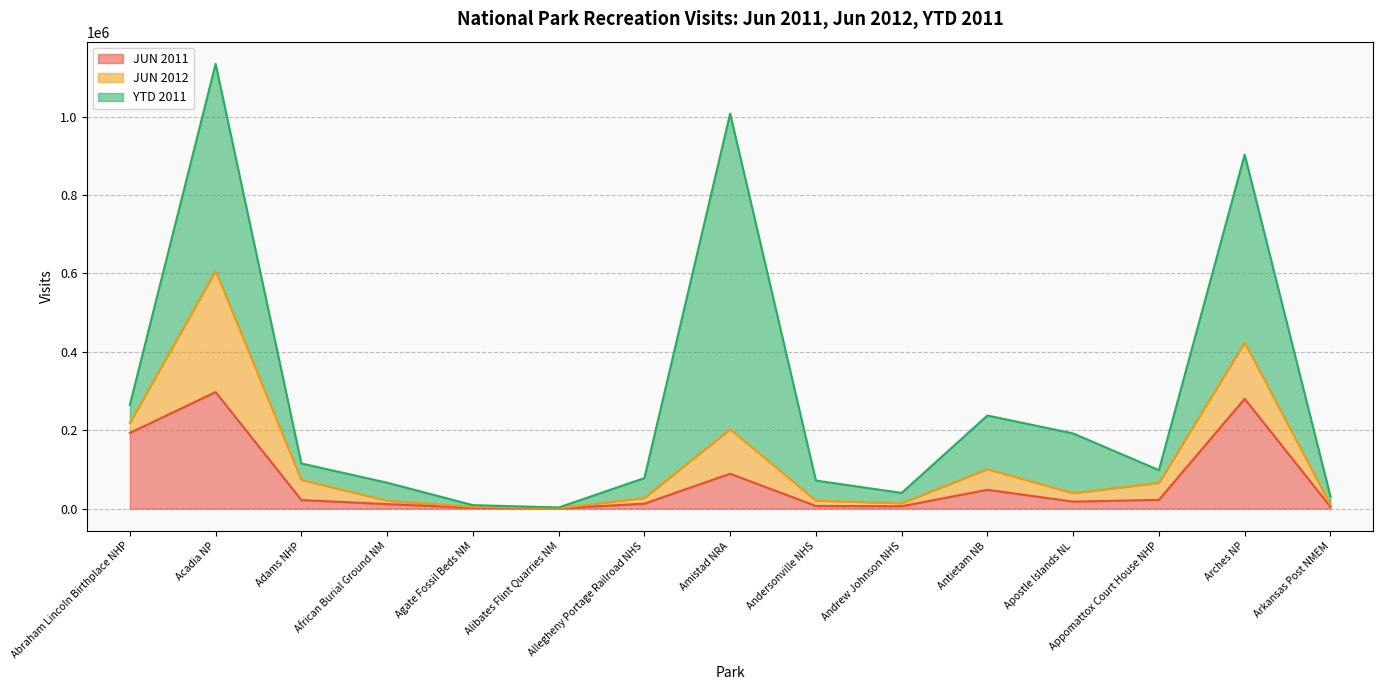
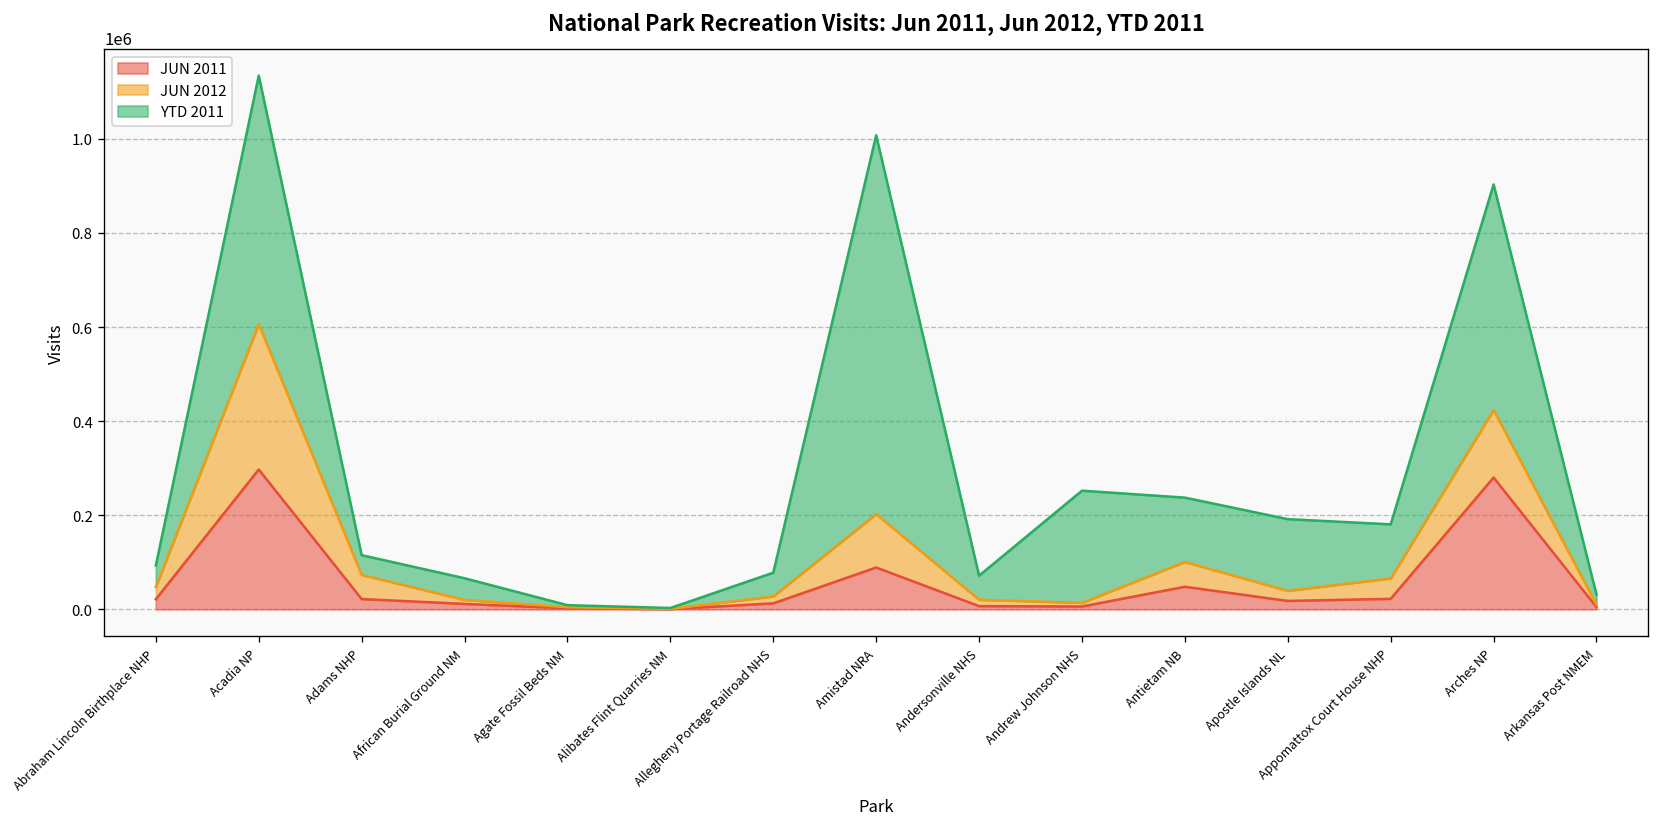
  {
    "JUN 2011": {
-     "Abraham Lincoln Birthplace NHP": 190000,
+     "Abraham Lincoln Birthplace NHP": 20000,
      "Acadia NP": 300000,
      "Adams NHP": 20000,
      "African Burial Ground NM": 10000,
      "Allegheny Portage Railroad NHS": 10000,
      "Amistad NRA": 90000,
      "Andersonville NHS": 10000,
      "Andrew Johnson NHS": 10000,
      "Antietam NB": 50000,
      "Apostle Islands NL": 20000,
      "Appomattox Court House NHP": 20000,
      "Arches NP": 280000
    },
    "JUN 2012": {
      "Abraham Lincoln Birthplace NHP": 30000,
      "Acadia NP": 310000,
      "Adams NHP": 50000,
      "African Burial Ground NM": 10000,
      "Allegheny Portage Railroad NHS": 10000,
      "Amistad NRA": 110000,
      "Andersonville NHS": 10000,
      "Andrew Johnson NHS": 10000,
      "Antietam NB": 50000,
      "Apostle Islands NL": 20000,
      "Appomattox Court House NHP": 40000,
      "Arches NP": 140000
    },
    "YTD 2011": {
      "Abraham Lincoln Birthplace NHP": 50000,
      "Acadia NP": 530000,
      "Adams NHP": 40000,
      "African Burial Ground NM": 50000,
      "Allegheny Portage Railroad NHS": 50000,
      "Amistad NRA": 810000,
      "Andersonville NHS": 50000,
-     "Andrew Johnson NHS": 30000,
+     "Andrew Johnson NHS": 240000,
      "Antietam NB": 140000,
      "Apostle Islands NL": 150000,
-     "Appomattox Court House NHP": 30000,
+     "Appomattox Court House NHP": 110000,
      "Arches NP": 480000,
      "Arkansas Post NMEM": 20000
    }
  }
